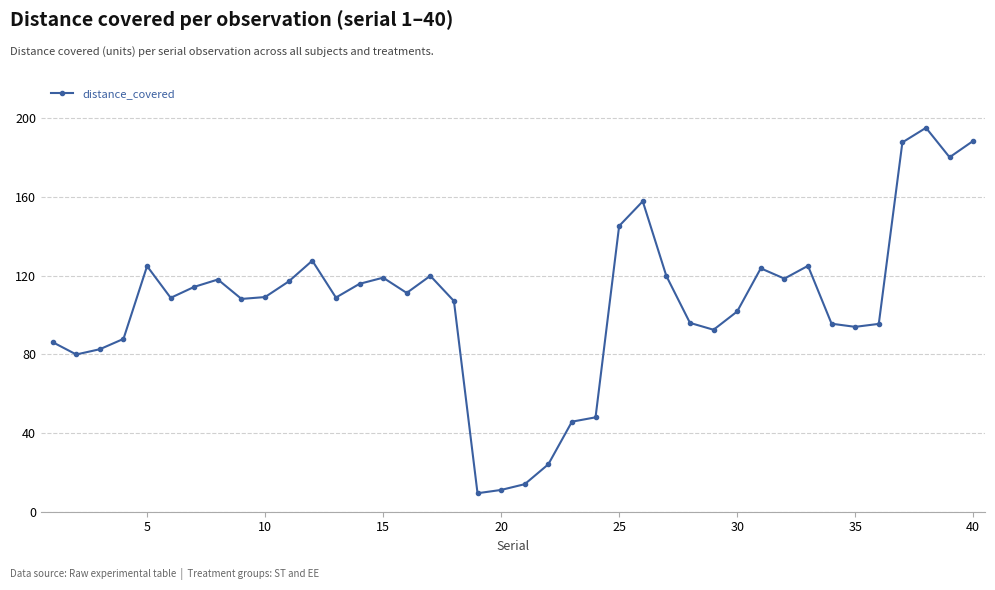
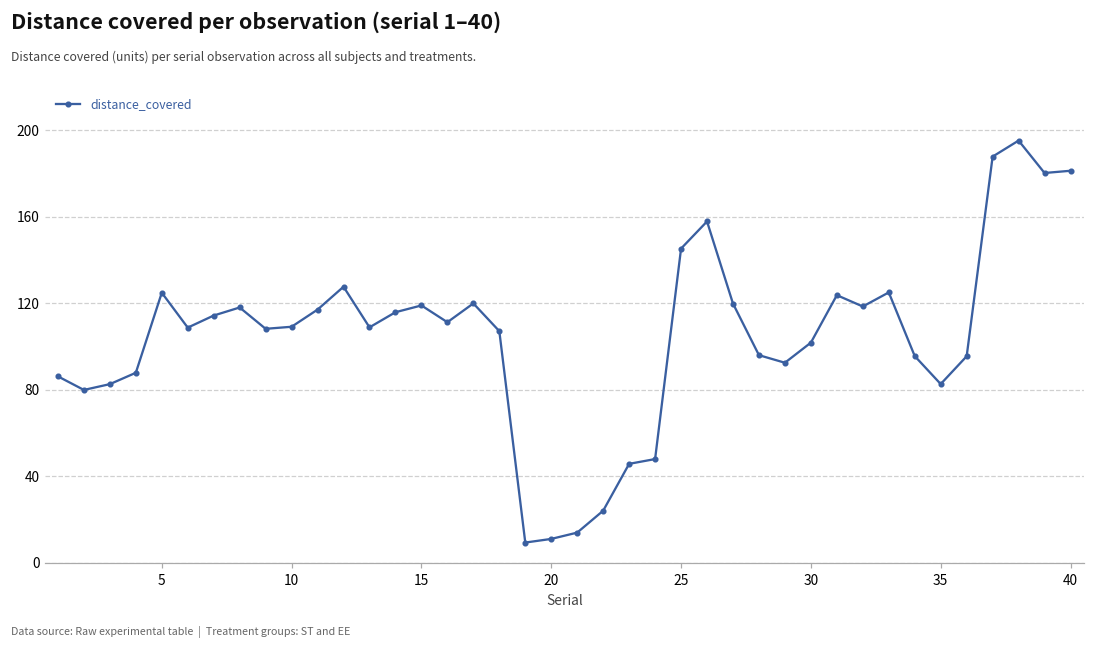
  {
    "5": 125,
    "10": 109,
    "15": 119,
    "20": 11,
    "25": 145,
    "30": 102,
-   "35": 94,
-   "40": 189
+   "35": 83,
+   "40": 181
  }
